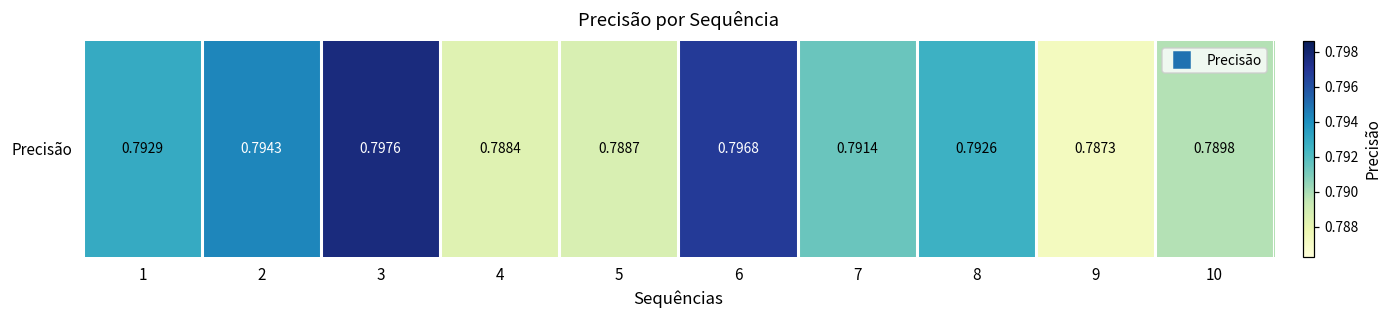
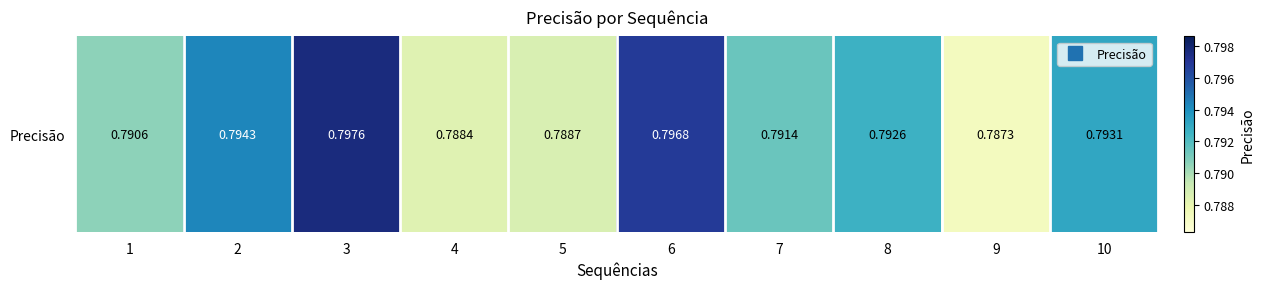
  {
    "Precisão": {
-     "1": 0.7929,
+     "1": 0.7906,
      "2": 0.7943,
      "3": 0.7976,
      "4": 0.7884,
      "5": 0.7887,
      "6": 0.7968,
      "7": 0.7914,
      "8": 0.7926,
      "9": 0.7873,
-     "10": 0.7898
+     "10": 0.7931
    }
  }
